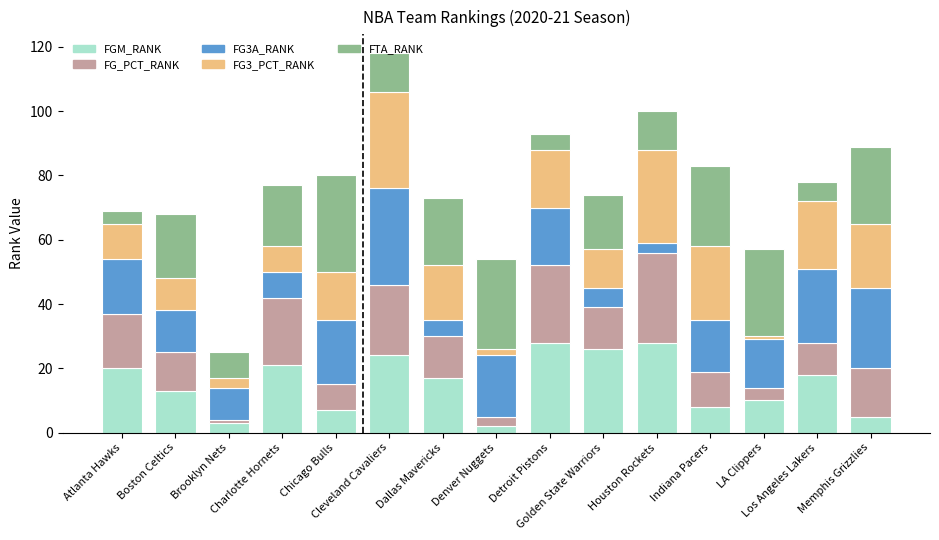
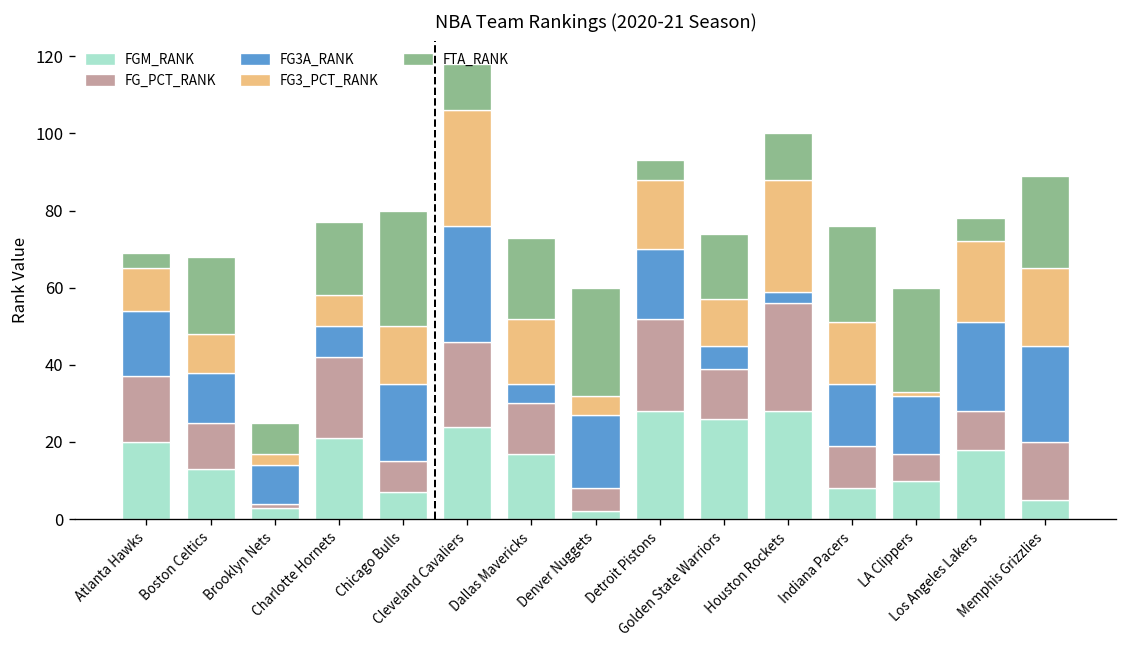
  {
    "FGM_RANK": {
      "Atlanta Hawks": 20,
      "Boston Celtics": 13,
      "Brooklyn Nets": 3,
      "Charlotte Hornets": 21,
      "Chicago Bulls": 7,
      "Cleveland Cavaliers": 24,
      "Dallas Mavericks": 17,
      "Denver Nuggets": 2,
      "Detroit Pistons": 28,
      "Golden State Warriors": 26,
      "Houston Rockets": 28,
      "Indiana Pacers": 8,
      "LA Clippers": 10,
      "Los Angeles Lakers": 18,
      "Memphis Grizzlies": 5
    },
    "FG_PCT_RANK": {
      "Atlanta Hawks": 17,
      "Boston Celtics": 12,
      "Brooklyn Nets": 1,
      "Charlotte Hornets": 21,
      "Chicago Bulls": 8,
      "Cleveland Cavaliers": 22,
      "Dallas Mavericks": 13,
-     "Denver Nuggets": 3,
+     "Denver Nuggets": 6,
      "Detroit Pistons": 24,
      "Golden State Warriors": 13,
      "Houston Rockets": 28,
      "Indiana Pacers": 11,
-     "LA Clippers": 4,
+     "LA Clippers": 7,
      "Los Angeles Lakers": 10,
      "Memphis Grizzlies": 15
    },
    "FG3A_RANK": {
      "Atlanta Hawks": 17,
      "Boston Celtics": 13,
      "Brooklyn Nets": 10,
      "Charlotte Hornets": 8,
      "Chicago Bulls": 20,
      "Cleveland Cavaliers": 30,
      "Dallas Mavericks": 5,
      "Denver Nuggets": 19,
      "Detroit Pistons": 18,
      "Golden State Warriors": 6,
      "Houston Rockets": 3,
      "Indiana Pacers": 16,
      "LA Clippers": 15,
      "Los Angeles Lakers": 23,
      "Memphis Grizzlies": 25
    },
    "FG3_PCT_RANK": {
      "Atlanta Hawks": 11,
      "Boston Celtics": 10,
      "Brooklyn Nets": 3,
      "Charlotte Hornets": 8,
      "Chicago Bulls": 15,
      "Cleveland Cavaliers": 30,
      "Dallas Mavericks": 17,
-     "Denver Nuggets": 2,
+     "Denver Nuggets": 5,
      "Detroit Pistons": 18,
      "Golden State Warriors": 12,
      "Houston Rockets": 29,
-     "Indiana Pacers": 23,
+     "Indiana Pacers": 16,
      "LA Clippers": 1,
      "Los Angeles Lakers": 21,
      "Memphis Grizzlies": 20
    },
    "FTA_RANK": {
      "Atlanta Hawks": 4,
      "Boston Celtics": 20,
      "Brooklyn Nets": 8,
      "Charlotte Hornets": 19,
      "Chicago Bulls": 30,
      "Cleveland Cavaliers": 12,
      "Dallas Mavericks": 21,
      "Denver Nuggets": 28,
      "Detroit Pistons": 5,
      "Golden State Warriors": 17,
      "Houston Rockets": 12,
      "Indiana Pacers": 25,
      "LA Clippers": 27,
      "Los Angeles Lakers": 6,
      "Memphis Grizzlies": 24
    }
  }
